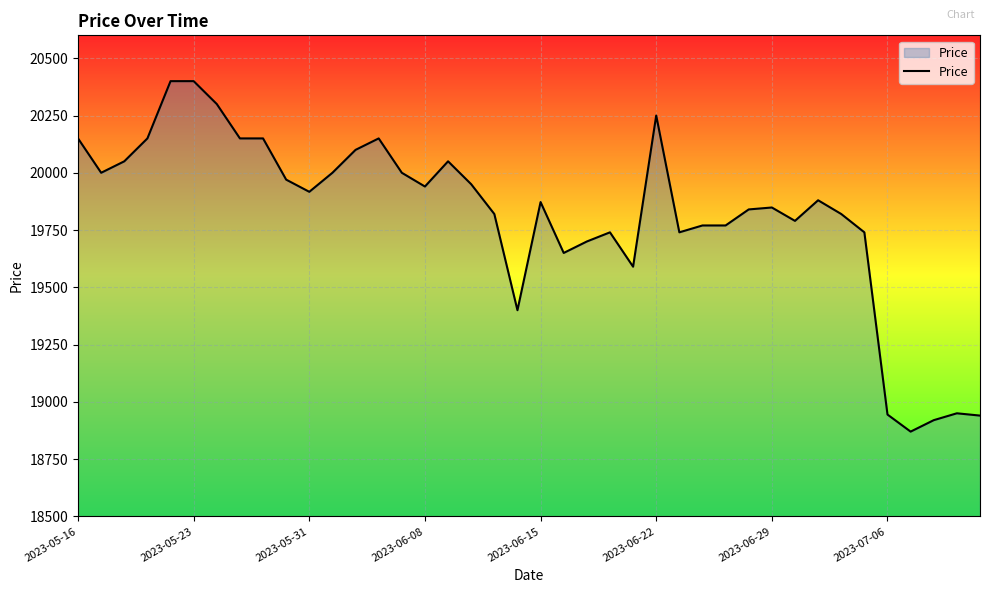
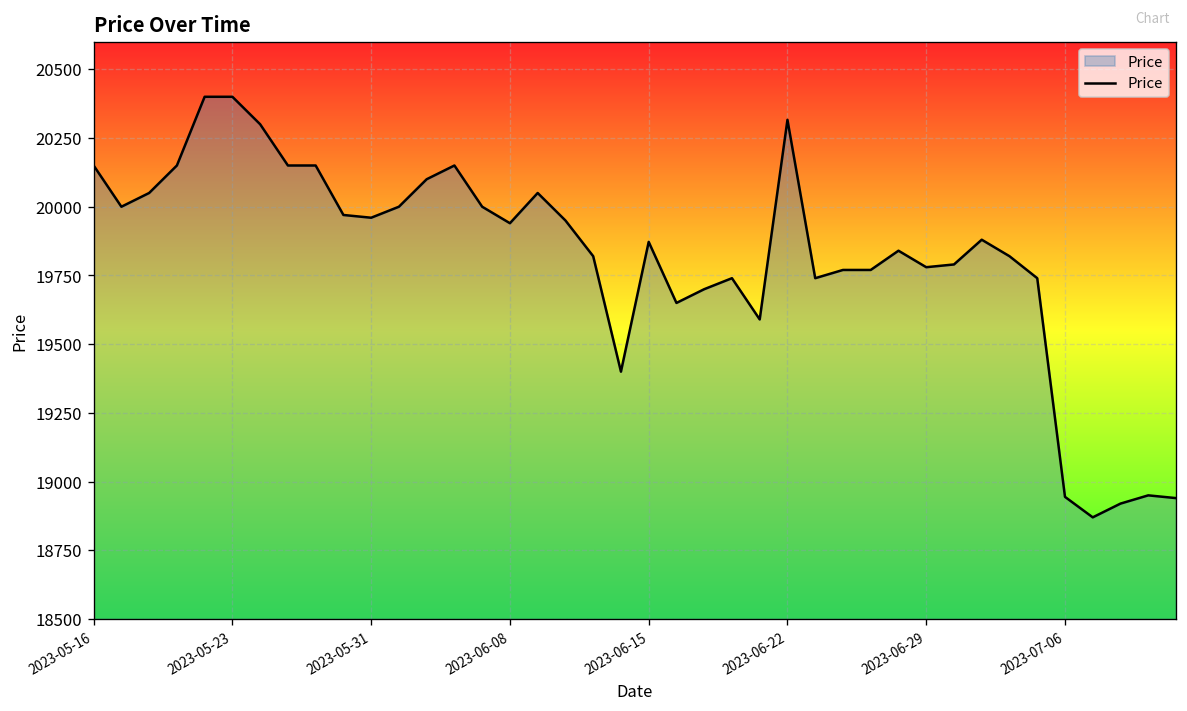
  {
    "2023-05-16": 20150,
    "2023-05-23": 20400,
-   "2023-05-31": 19920,
+   "2023-05-31": 19960,
    "2023-06-08": 19940,
    "2023-06-15": 19870,
-   "2023-06-22": 20250,
-   "2023-06-29": 19850,
+   "2023-06-22": 20320,
+   "2023-06-29": 19780,
    "2023-07-06": 18940
  }
